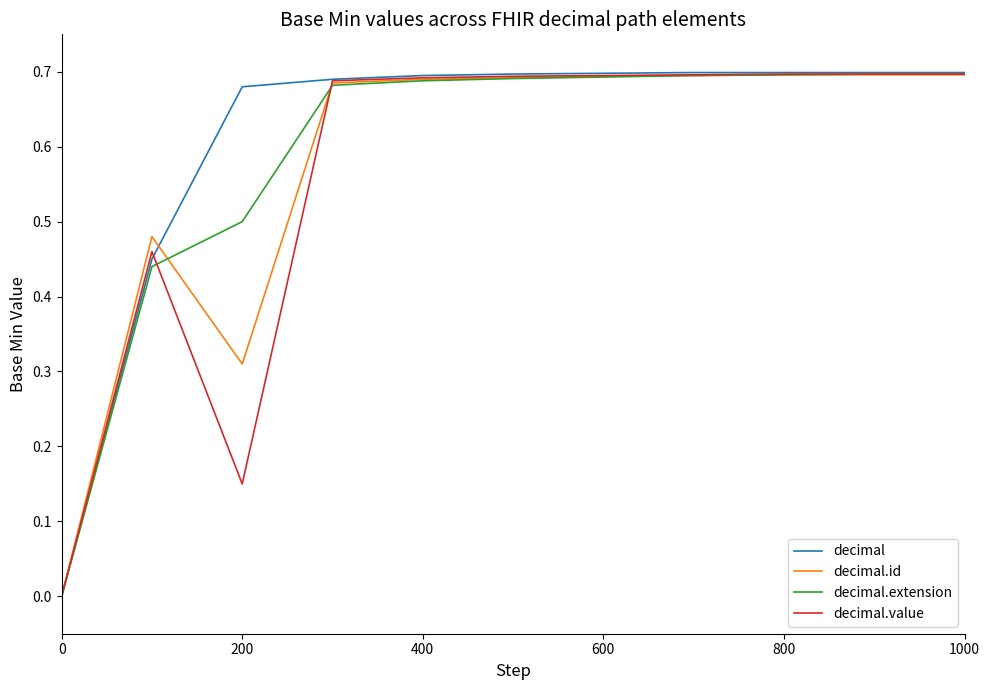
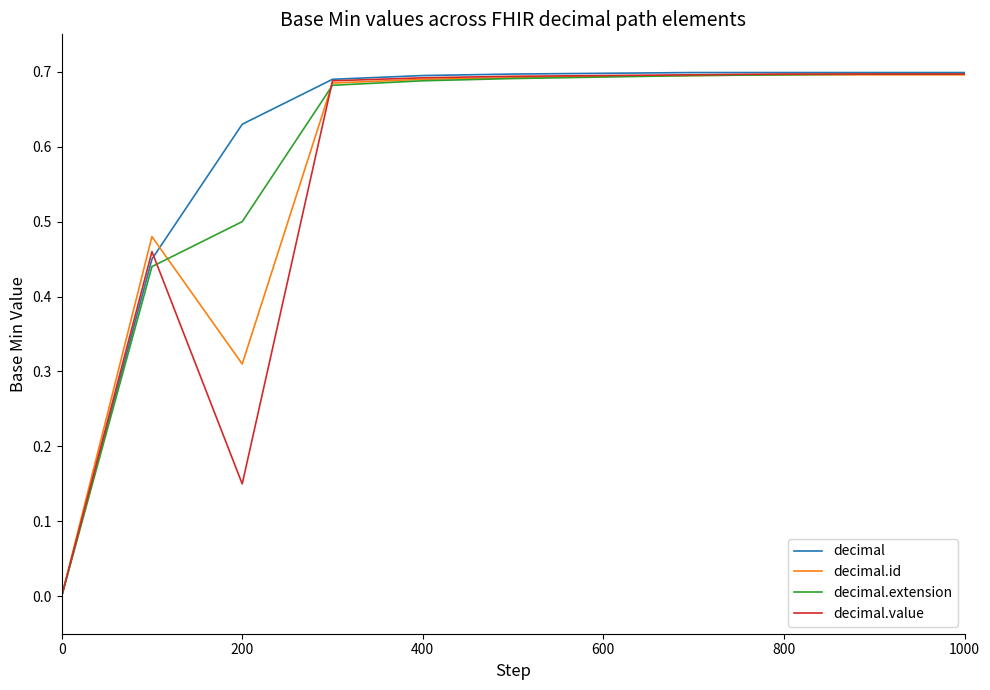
  {
    "decimal": {
-     "200": 0.68
+     "200": 0.63
    },
    "decimal.id": {
      "200": 0.31
    },
    "decimal.extension": {
      "200": 0.50
    },
    "decimal.value": {
      "200": 0.15
    }
  }
